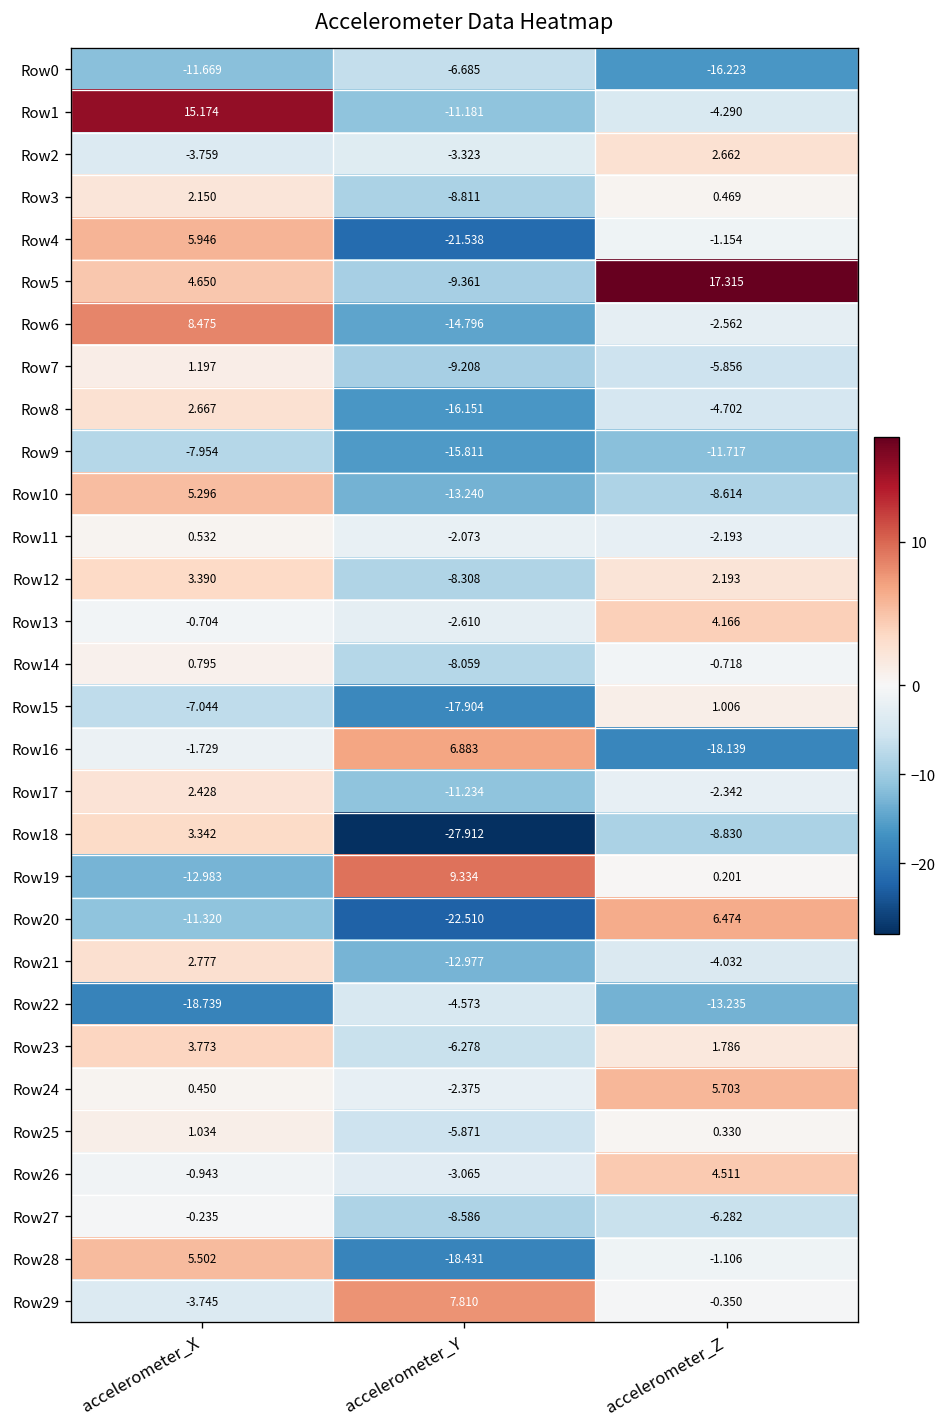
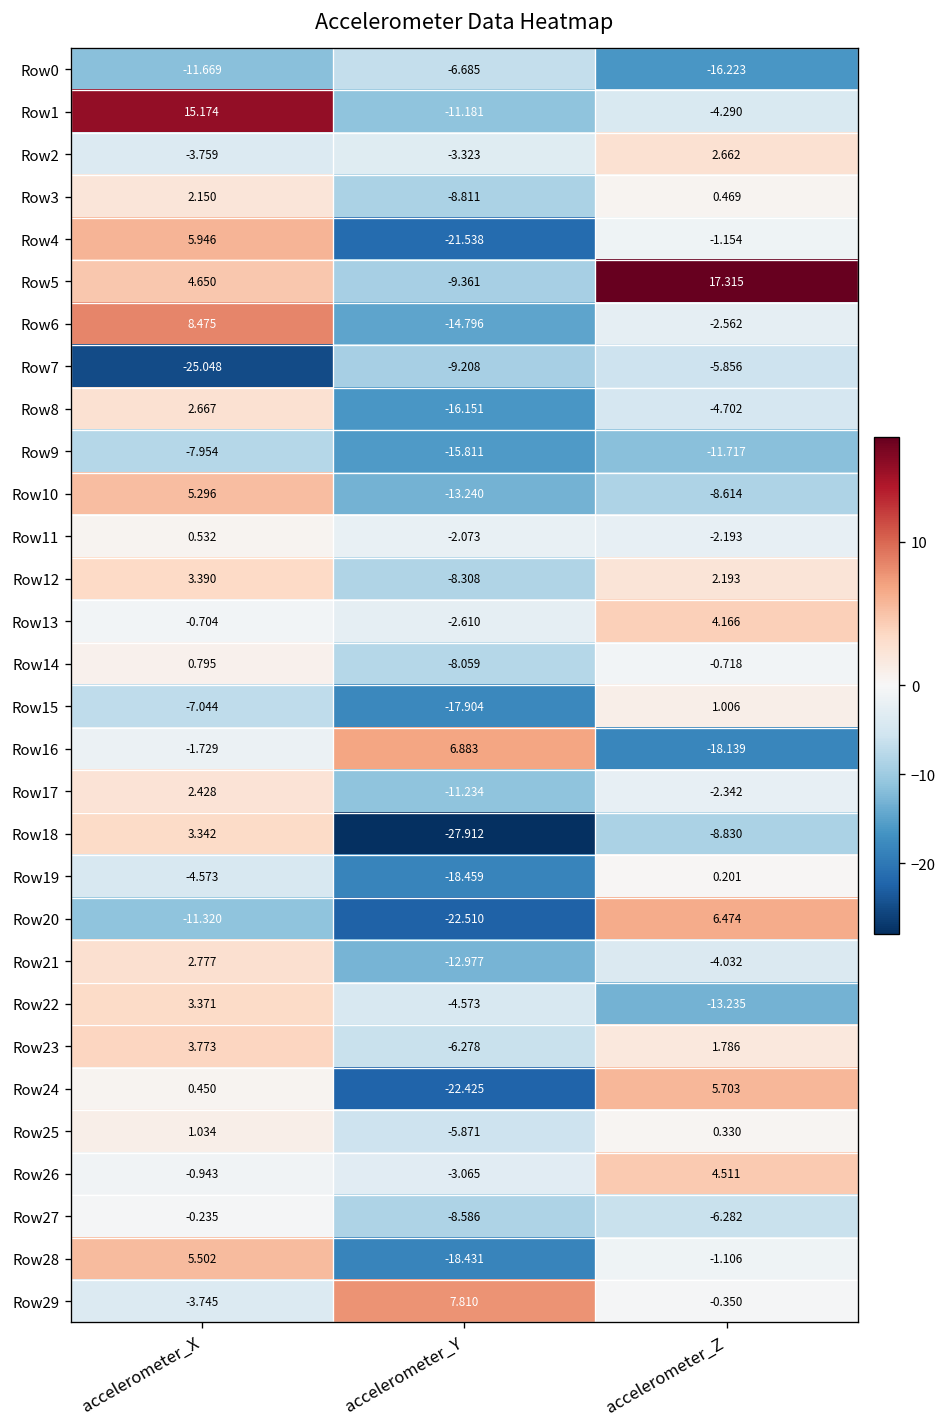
  {
    "Row0": {
      "accelerometer_X": -11.669,
      "accelerometer_Y": -6.685,
      "accelerometer_Z": -16.223
    },
    "Row1": {
      "accelerometer_X": 15.174,
      "accelerometer_Y": -11.181,
      "accelerometer_Z": -4.290
    },
    "Row2": {
      "accelerometer_X": -3.759,
      "accelerometer_Y": -3.323,
      "accelerometer_Z": 2.662
    },
    "Row3": {
      "accelerometer_X": 2.150,
      "accelerometer_Y": -8.811,
      "accelerometer_Z": 0.469
    },
    "Row4": {
      "accelerometer_X": 5.946,
      "accelerometer_Y": -21.538,
      "accelerometer_Z": -1.154
    },
    "Row5": {
      "accelerometer_X": 4.650,
      "accelerometer_Y": -9.361,
      "accelerometer_Z": 17.315
    },
    "Row6": {
      "accelerometer_X": 8.475,
      "accelerometer_Y": -14.796,
      "accelerometer_Z": -2.562
    },
    "Row7": {
-     "accelerometer_X": 1.197,
+     "accelerometer_X": -25.048,
      "accelerometer_Y": -9.208,
      "accelerometer_Z": -5.856
    },
    "Row8": {
      "accelerometer_X": 2.667,
      "accelerometer_Y": -16.151,
      "accelerometer_Z": -4.702
    },
    "Row9": {
      "accelerometer_X": -7.954,
      "accelerometer_Y": -15.811,
      "accelerometer_Z": -11.717
    },
    "Row10": {
      "accelerometer_X": 5.296,
      "accelerometer_Y": -13.240,
      "accelerometer_Z": -8.614
    },
    "Row11": {
      "accelerometer_X": 0.532,
      "accelerometer_Y": -2.073,
      "accelerometer_Z": -2.193
    },
    "Row12": {
      "accelerometer_X": 3.390,
      "accelerometer_Y": -8.308,
      "accelerometer_Z": 2.193
    },
    "Row13": {
      "accelerometer_X": -0.704,
      "accelerometer_Y": -2.610,
      "accelerometer_Z": 4.166
    },
    "Row14": {
      "accelerometer_X": 0.795,
      "accelerometer_Y": -8.059,
      "accelerometer_Z": -0.718
    },
    "Row15": {
      "accelerometer_X": -7.044,
      "accelerometer_Y": -17.904,
      "accelerometer_Z": 1.006
    },
    "Row16": {
      "accelerometer_X": -1.729,
      "accelerometer_Y": 6.883,
      "accelerometer_Z": -18.139
    },
    "Row17": {
      "accelerometer_X": 2.428,
      "accelerometer_Y": -11.234,
      "accelerometer_Z": -2.342
    },
    "Row18": {
      "accelerometer_X": 3.342,
      "accelerometer_Y": -27.912,
      "accelerometer_Z": -8.830
    },
    "Row19": {
-     "accelerometer_X": -12.983,
-     "accelerometer_Y": 9.334,
+     "accelerometer_X": -4.573,
+     "accelerometer_Y": -18.459,
      "accelerometer_Z": 0.201
    },
    "Row20": {
      "accelerometer_X": -11.320,
      "accelerometer_Y": -22.510,
      "accelerometer_Z": 6.474
    },
    "Row21": {
      "accelerometer_X": 2.777,
      "accelerometer_Y": -12.977,
      "accelerometer_Z": -4.032
    },
    "Row22": {
-     "accelerometer_X": -18.739,
+     "accelerometer_X": 3.371,
      "accelerometer_Y": -4.573,
      "accelerometer_Z": -13.235
    },
    "Row23": {
      "accelerometer_X": 3.773,
      "accelerometer_Y": -6.278,
      "accelerometer_Z": 1.786
    },
    "Row24": {
      "accelerometer_X": 0.450,
-     "accelerometer_Y": -2.375,
+     "accelerometer_Y": -22.425,
      "accelerometer_Z": 5.703
    },
    "Row25": {
      "accelerometer_X": 1.034,
      "accelerometer_Y": -5.871,
      "accelerometer_Z": 0.330
    },
    "Row26": {
      "accelerometer_X": -0.943,
      "accelerometer_Y": -3.065,
      "accelerometer_Z": 4.511
    },
    "Row27": {
      "accelerometer_X": -0.235,
      "accelerometer_Y": -8.586,
      "accelerometer_Z": -6.282
    },
    "Row28": {
      "accelerometer_X": 5.502,
      "accelerometer_Y": -18.431,
      "accelerometer_Z": -1.106
    },
    "Row29": {
      "accelerometer_X": -3.745,
      "accelerometer_Y": 7.810,
      "accelerometer_Z": -0.350
    }
  }
